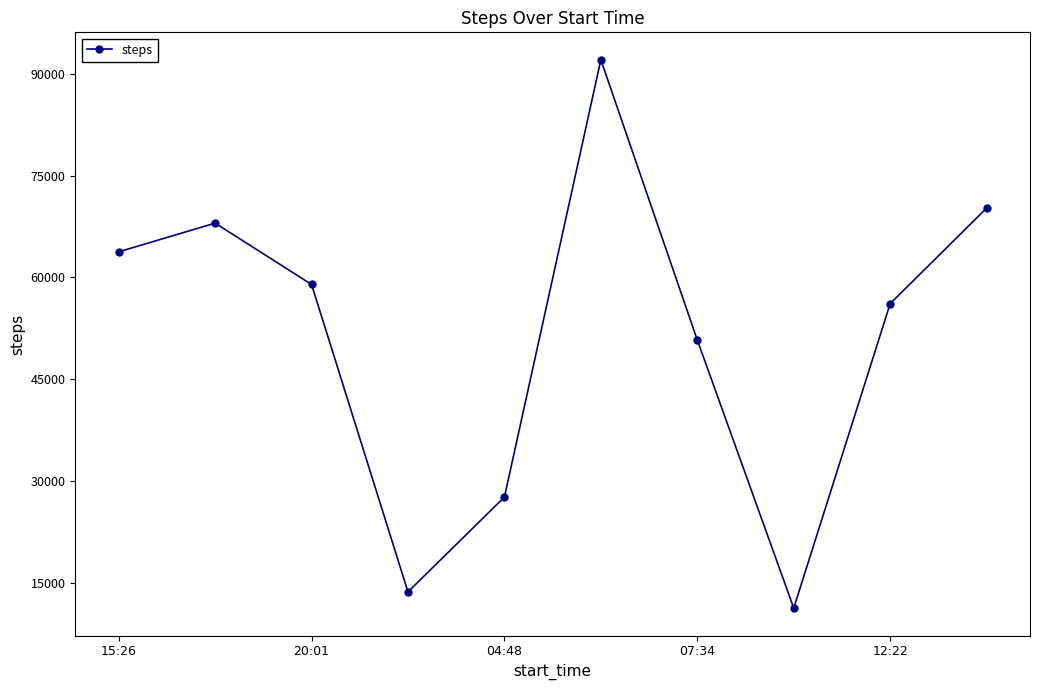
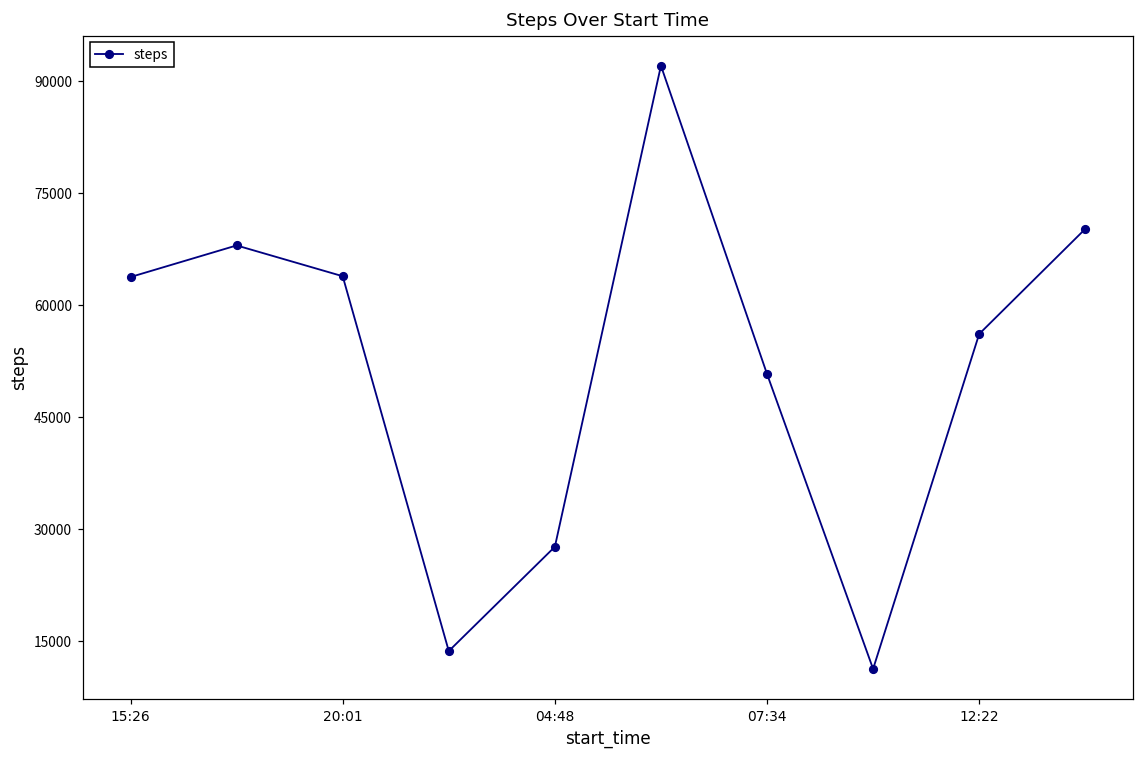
  {
    "15:26": 64000,
-   "20:01": 59000,
+   "20:01": 64000,
    "04:48": 28000,
    "07:34": 51000,
    "12:22": 56000
  }
